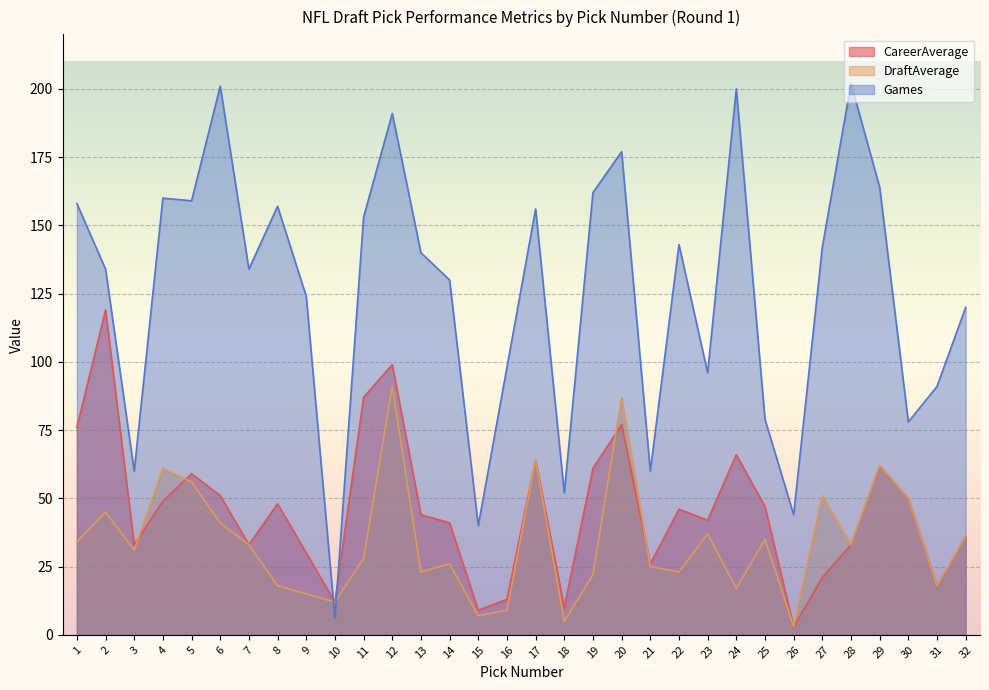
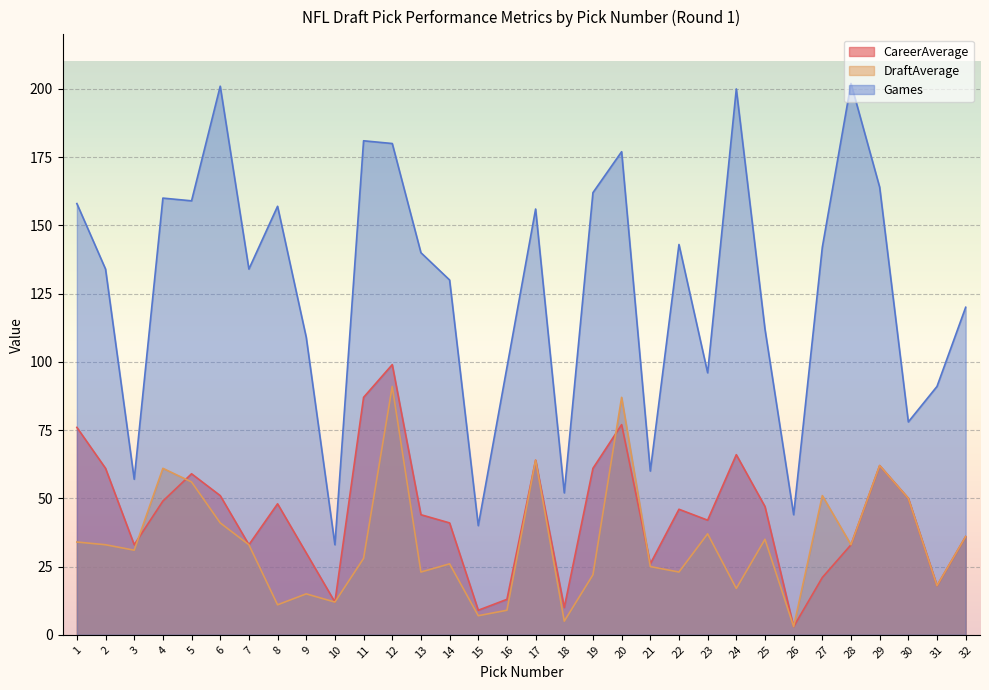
  {
    "CareerAverage": {
      "1": 76,
-     "2": 119,
+     "2": 61,
      "3": 33,
      "4": 49,
      "5": 59,
      "6": 51,
      "8": 48,
      "9": 30,
      "11": 87,
      "12": 99,
      "13": 44,
      "14": 41,
      "15": 9,
      "16": 13,
      "18": 10,
      "19": 61,
      "20": 77,
      "21": 26,
      "22": 46,
      "23": 42,
      "24": 66,
      "25": 47,
      "27": 21
    },
    "DraftAverage": {
      "1": 34,
-     "2": 45,
+     "2": 33,
      "3": 31,
      "4": 61,
      "5": 56,
      "6": 41,
-     "8": 18,
+     "8": 11,
      "9": 15,
      "11": 28,
      "12": 91,
      "13": 23,
      "14": 26,
      "15": 7,
      "16": 9,
      "18": 5,
      "19": 22,
      "20": 87,
      "21": 25,
      "22": 23,
      "23": 37,
      "24": 17,
      "25": 35,
      "27": 51
    },
    "Games": {
      "1": 158,
      "2": 134,
-     "3": 60,
+     "3": 57,
      "4": 160,
      "5": 159,
      "6": 201,
      "7": 134,
      "8": 157,
-     "9": 124,
-     "10": 6,
-     "11": 153,
-     "12": 191,
+     "9": 109,
+     "10": 33,
+     "11": 181,
+     "12": 180,
      "13": 140,
      "14": 130,
      "15": 40,
      "16": 98,
      "17": 156,
      "18": 52,
      "19": 162,
      "20": 177,
      "21": 60,
      "22": 143,
      "23": 96,
      "24": 200,
-     "25": 79,
+     "25": 112,
      "26": 44,
      "27": 142,
      "29": 164,
      "30": 78,
      "31": 91,
      "32": 120
    }
  }
